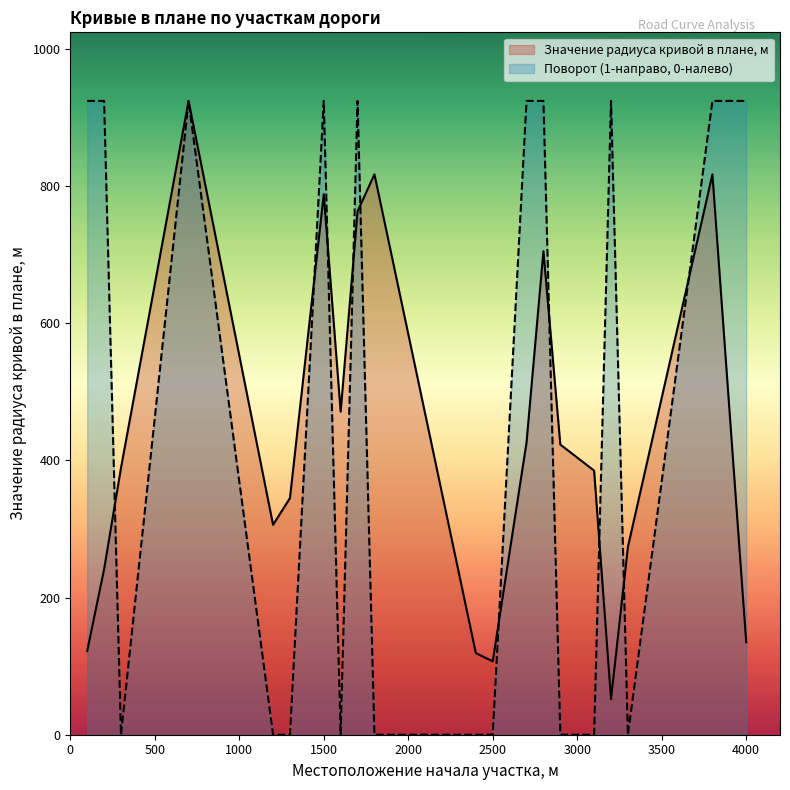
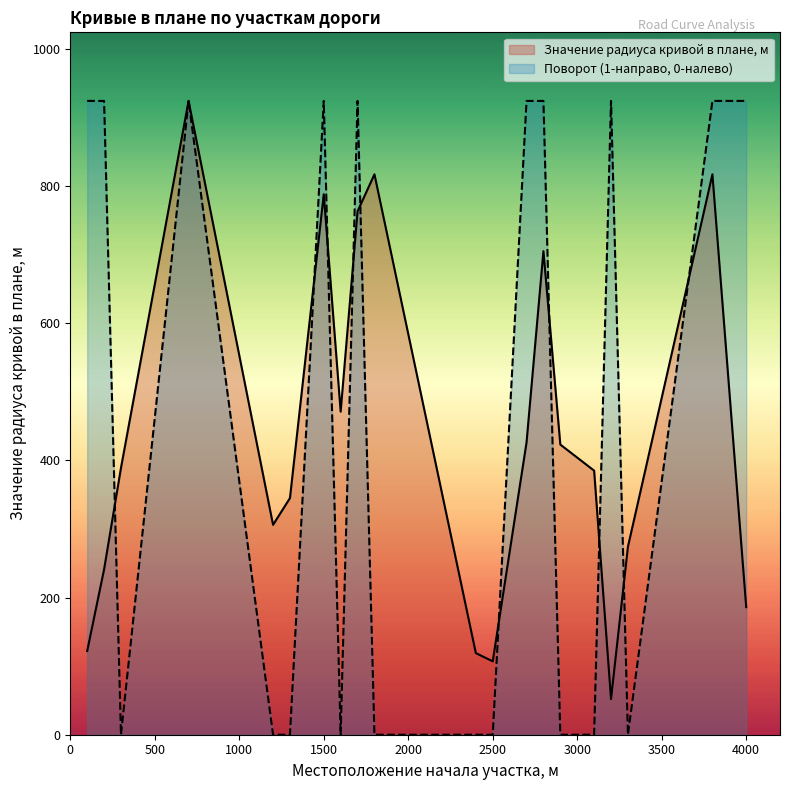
  {
    "Значение радиуса кривой в плане, м": {
      "1500": 790,
      "2500": 110,
-     "4000": 140
+     "4000": 190
    },
    "Поворот (1-направо, 0-налево)": {
      "1500": 920,
      "2500": 0,
      "4000": 920
    }
  }
